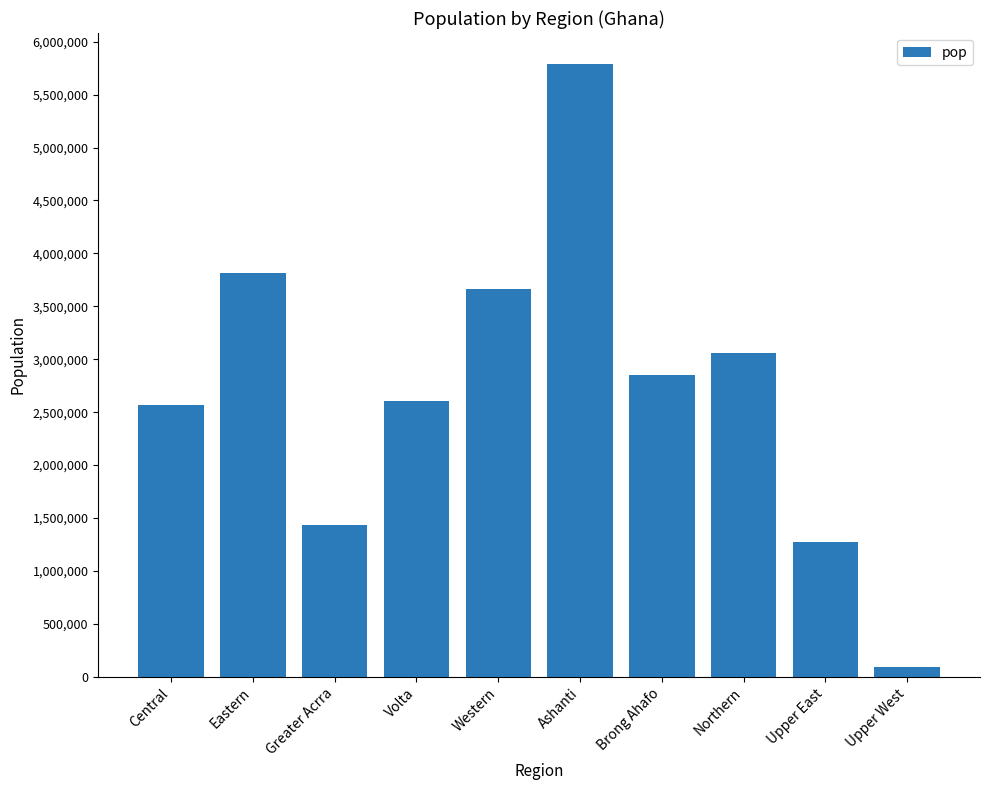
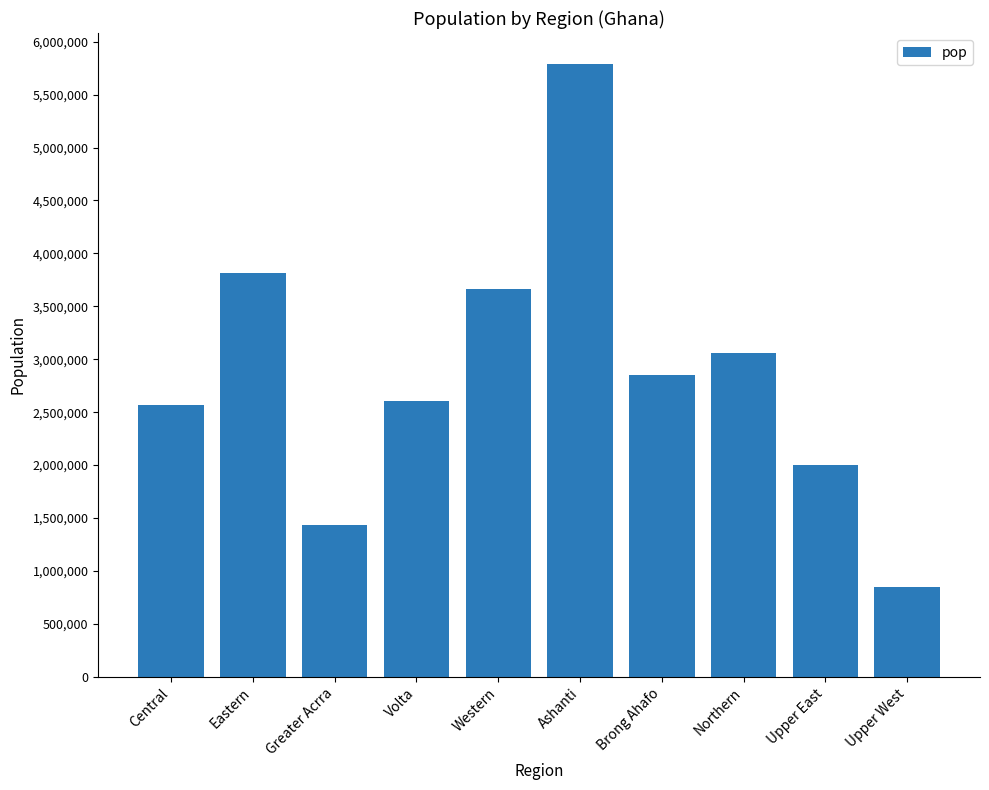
  {
    "Central": "2,560,000",
    "Eastern": "3,820,000",
    "Greater Acrra": "1,430,000",
    "Volta": "2,610,000",
    "Western": "3,670,000",
    "Ashanti": "5,790,000",
    "Brong Ahafo": "2,850,000",
    "Northern": "3,060,000",
-   "Upper East": "1,270,000",
-   "Upper West": "90,000"
+   "Upper East": "2,000,000",
+   "Upper West": "850,000"
  }
